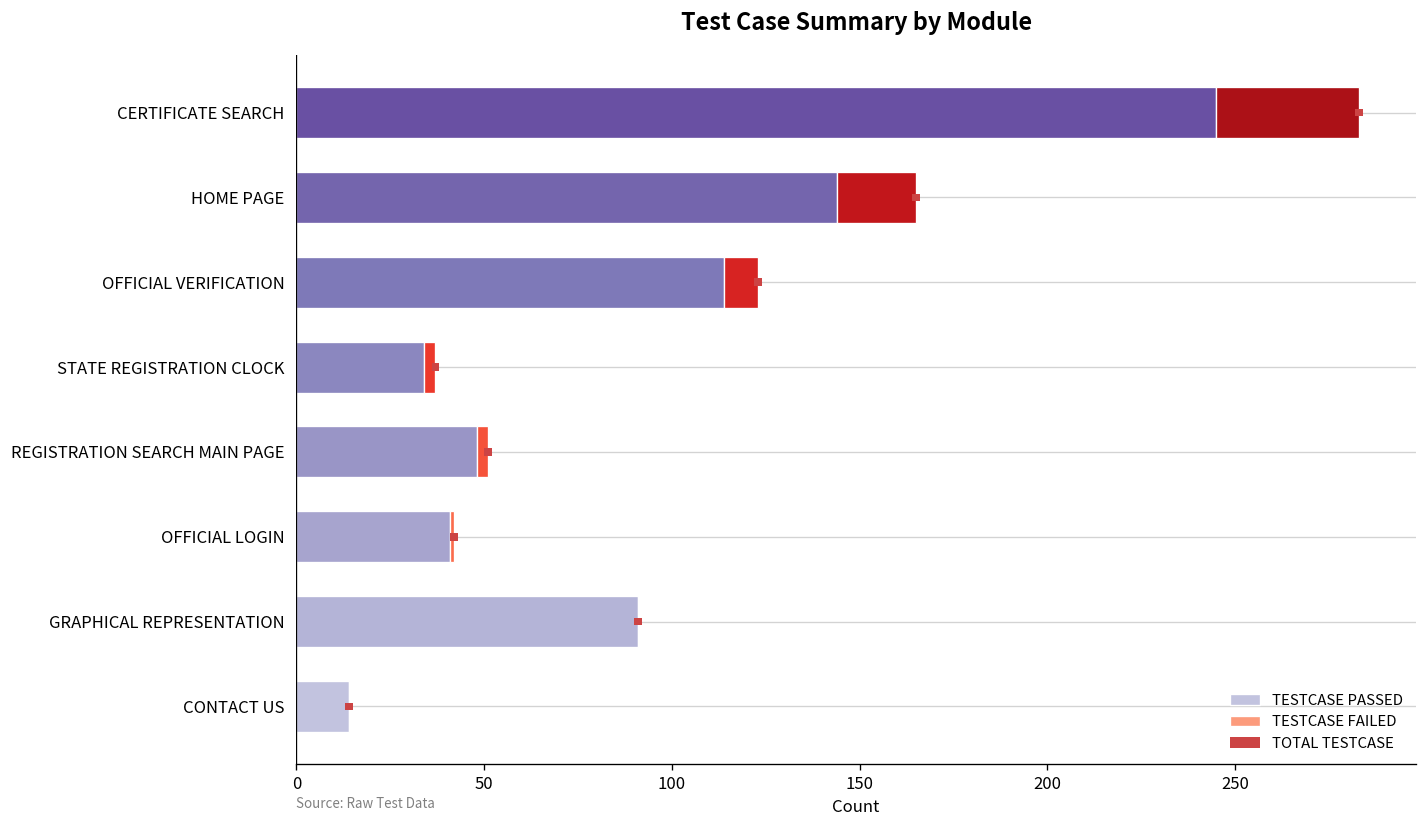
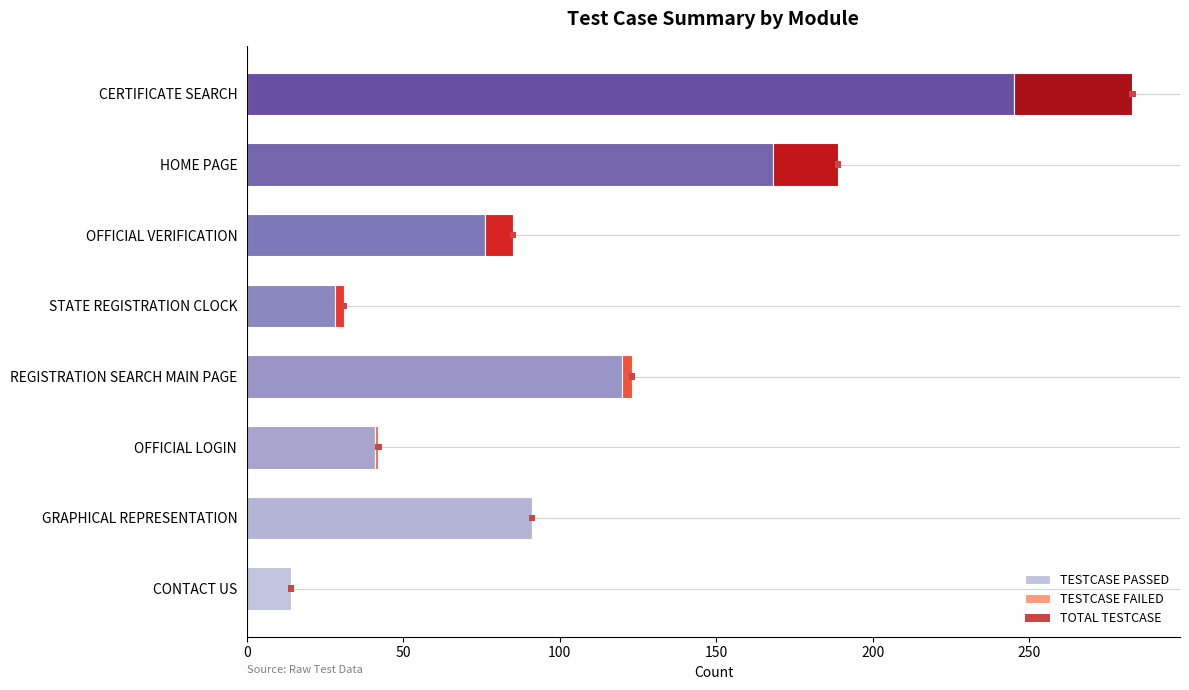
  {
    "TESTCASE PASSED": {
      "CERTIFICATE SEARCH": 245,
-     "HOME PAGE": 144,
-     "OFFICIAL VERIFICATION": 114,
-     "STATE REGISTRATION CLOCK": 34,
-     "REGISTRATION SEARCH MAIN PAGE": 48,
+     "HOME PAGE": 168,
+     "OFFICIAL VERIFICATION": 76,
+     "STATE REGISTRATION CLOCK": 28,
+     "REGISTRATION SEARCH MAIN PAGE": 120,
      "OFFICIAL LOGIN": 41
    },
    "TOTAL TESTCASE": {
      "OFFICIAL LOGIN": 2
    }
  }
